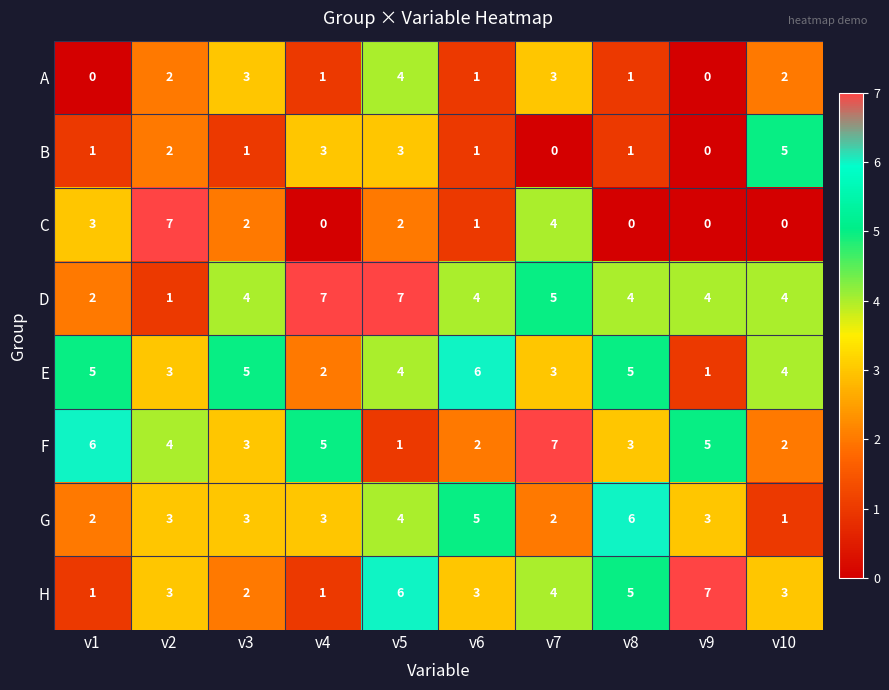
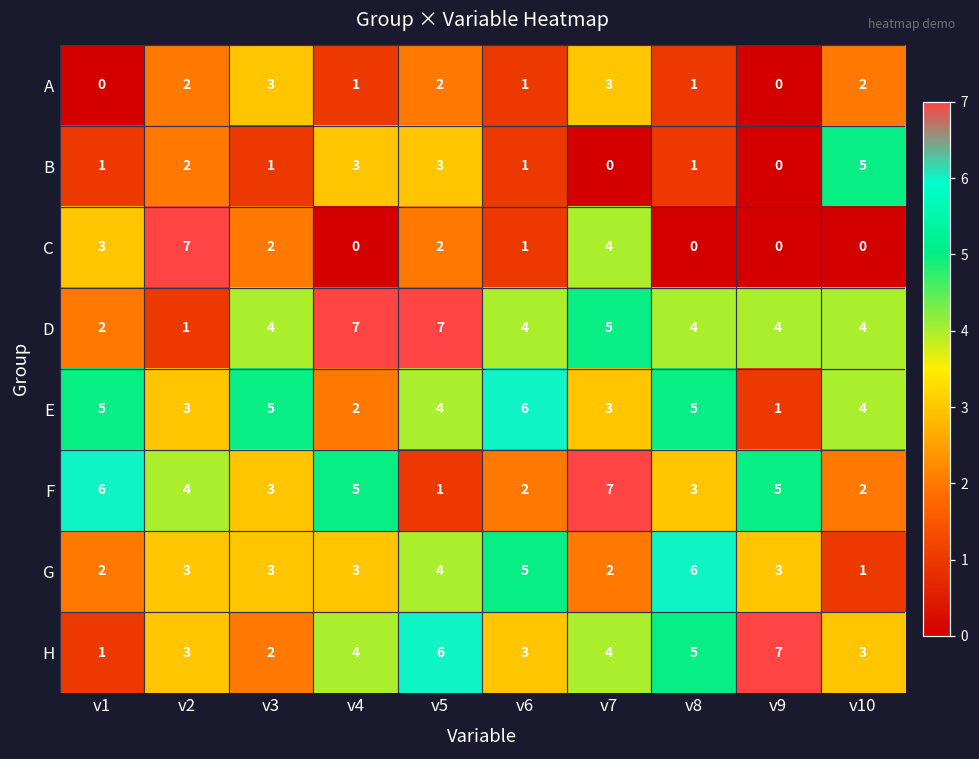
  {
    "A": {
      "v1": 0,
      "v2": 2,
      "v3": 3,
      "v4": 1,
-     "v5": 4,
+     "v5": 2,
      "v6": 1,
      "v7": 3,
      "v8": 1,
      "v9": 0,
      "v10": 2
    },
    "B": {
      "v1": 1,
      "v2": 2,
      "v3": 1,
      "v4": 3,
      "v5": 3,
      "v6": 1,
      "v7": 0,
      "v8": 1,
      "v9": 0,
      "v10": 5
    },
    "C": {
      "v1": 3,
      "v2": 7,
      "v3": 2,
      "v4": 0,
      "v5": 2,
      "v6": 1,
      "v7": 4,
      "v8": 0,
      "v9": 0,
      "v10": 0
    },
    "D": {
      "v1": 2,
      "v2": 1,
      "v3": 4,
      "v4": 7,
      "v5": 7,
      "v6": 4,
      "v7": 5,
      "v8": 4,
      "v9": 4,
      "v10": 4
    },
    "E": {
      "v1": 5,
      "v2": 3,
      "v3": 5,
      "v4": 2,
      "v5": 4,
      "v6": 6,
      "v7": 3,
      "v8": 5,
      "v9": 1,
      "v10": 4
    },
    "F": {
      "v1": 6,
      "v2": 4,
      "v3": 3,
      "v4": 5,
      "v5": 1,
      "v6": 2,
      "v7": 7,
      "v8": 3,
      "v9": 5,
      "v10": 2
    },
    "G": {
      "v1": 2,
      "v2": 3,
      "v3": 3,
      "v4": 3,
      "v5": 4,
      "v6": 5,
      "v7": 2,
      "v8": 6,
      "v9": 3,
      "v10": 1
    },
    "H": {
      "v1": 1,
      "v2": 3,
      "v3": 2,
-     "v4": 1,
+     "v4": 4,
      "v5": 6,
      "v6": 3,
      "v7": 4,
      "v8": 5,
      "v9": 7,
      "v10": 3
    }
  }
